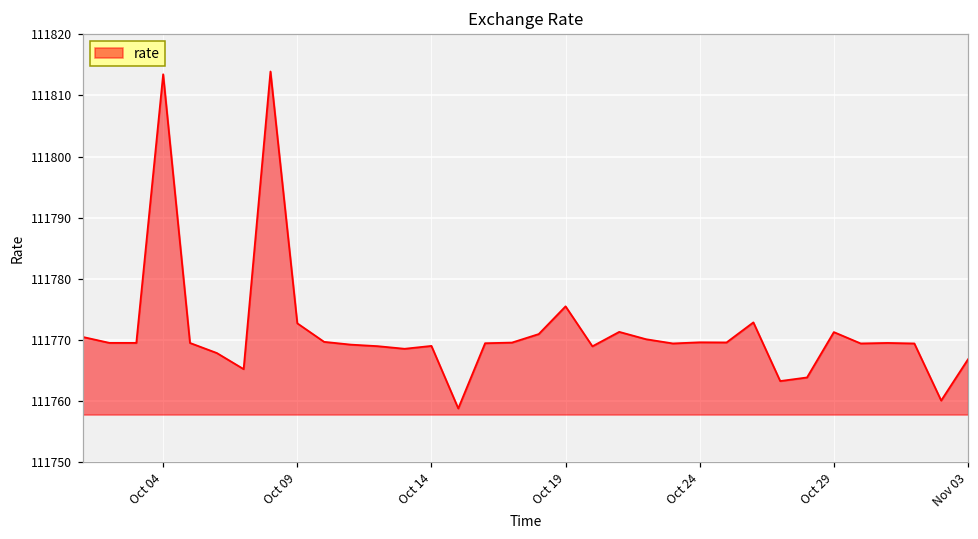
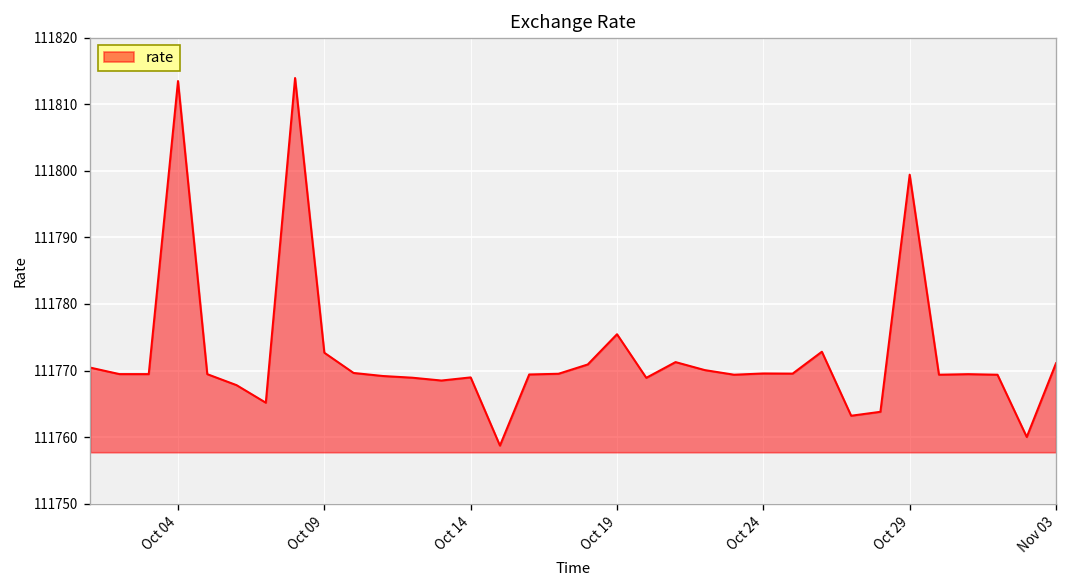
  {
    "Oct 04": 111813,
    "Oct 09": 111773,
    "Oct 14": 111769,
    "Oct 19": 111775,
    "Oct 24": 111770,
-   "Oct 29": 111771,
-   "Nov 03": 111767
+   "Oct 29": 111799,
+   "Nov 03": 111771
  }
